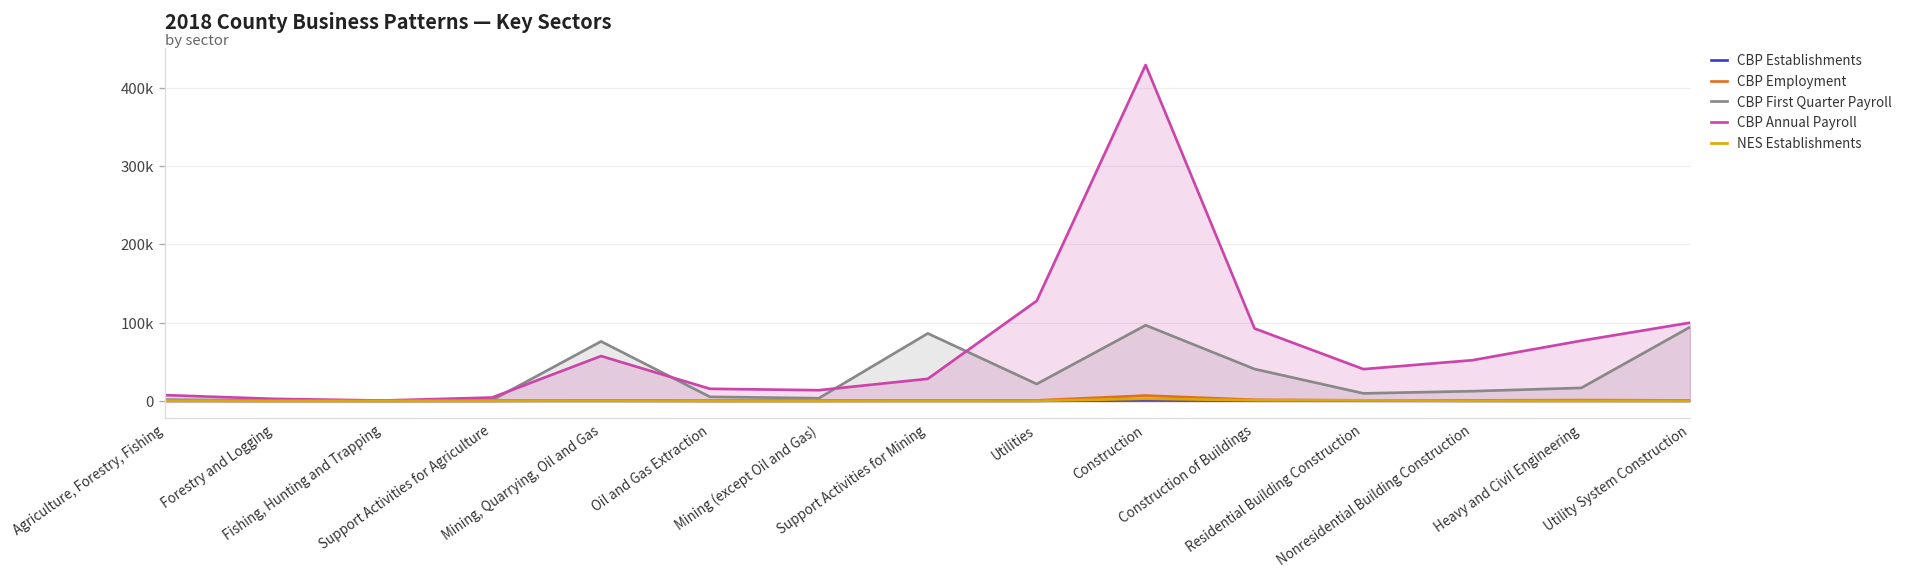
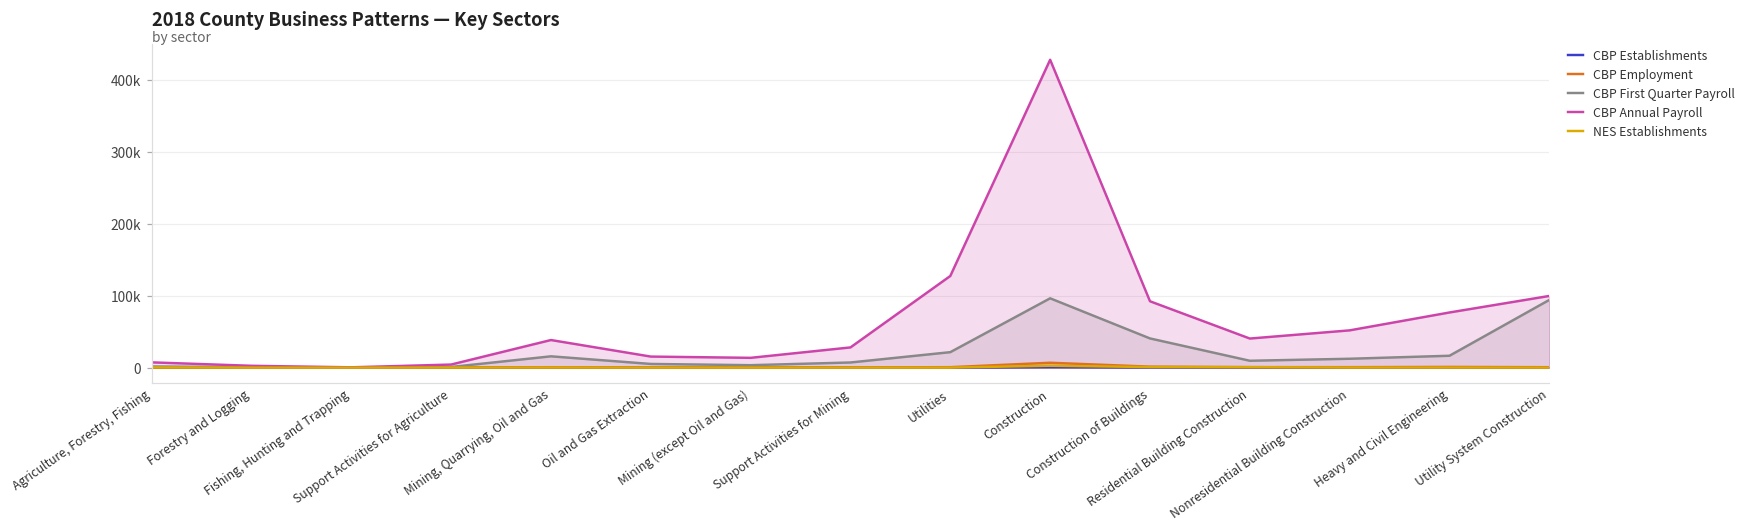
  {
    "CBP Employment": {
      "Construction": 10000
    },
    "CBP First Quarter Payroll": {
-     "Mining, Quarrying, Oil and Gas": 80000,
+     "Mining, Quarrying, Oil and Gas": 20000,
      "Oil and Gas Extraction": 10000,
-     "Support Activities for Mining": 90000,
+     "Support Activities for Mining": 10000,
      "Utilities": 20000,
      "Construction": 100000,
      "Construction of Buildings": 40000,
      "Residential Building Construction": 10000,
      "Nonresidential Building Construction": 10000,
      "Heavy and Civil Engineering": 20000,
      "Utility System Construction": 90000
    },
    "CBP Annual Payroll": {
      "Agriculture, Forestry, Fishing": 10000,
-     "Mining, Quarrying, Oil and Gas": 60000,
+     "Mining, Quarrying, Oil and Gas": 40000,
      "Oil and Gas Extraction": 20000,
      "Mining (except Oil and Gas)": 10000,
      "Support Activities for Mining": 30000,
      "Utilities": 130000,
      "Construction": 430000,
      "Construction of Buildings": 90000,
      "Residential Building Construction": 40000,
      "Nonresidential Building Construction": 50000,
      "Heavy and Civil Engineering": 80000,
      "Utility System Construction": 100000
    }
  }
